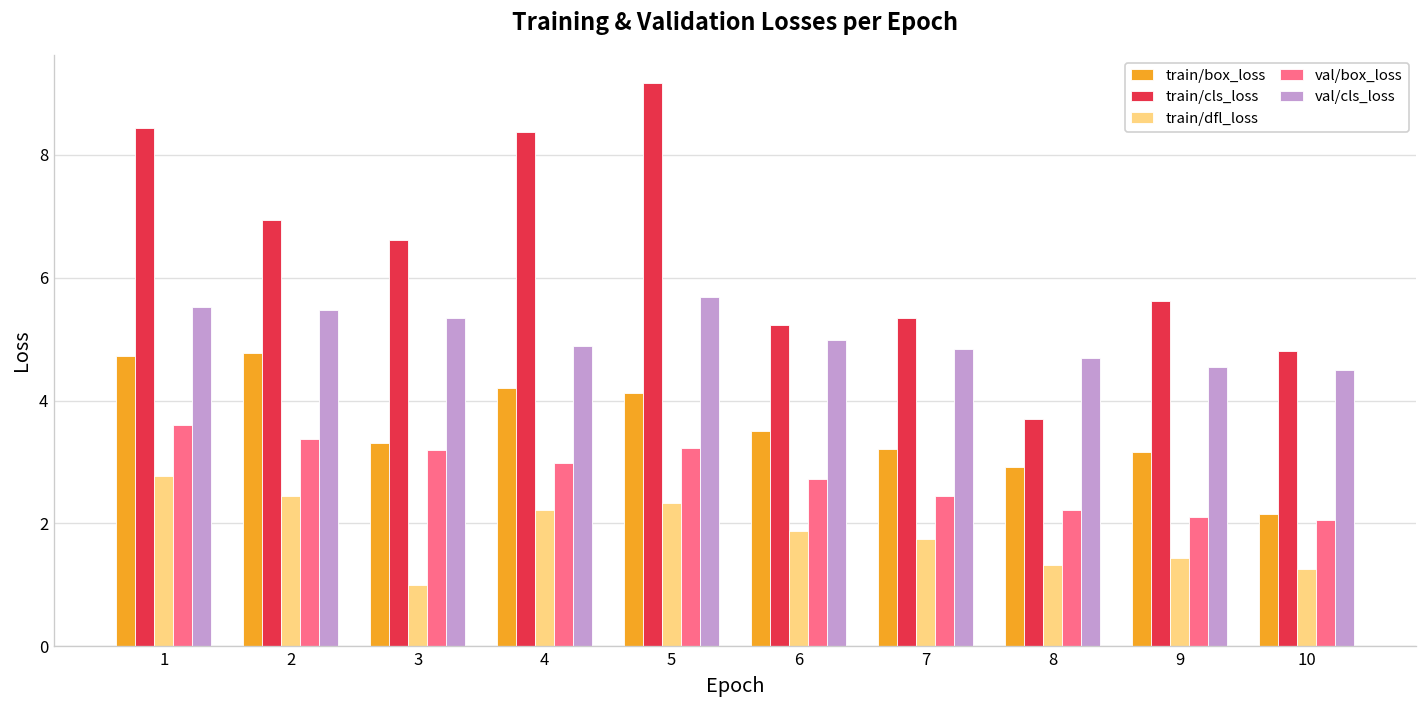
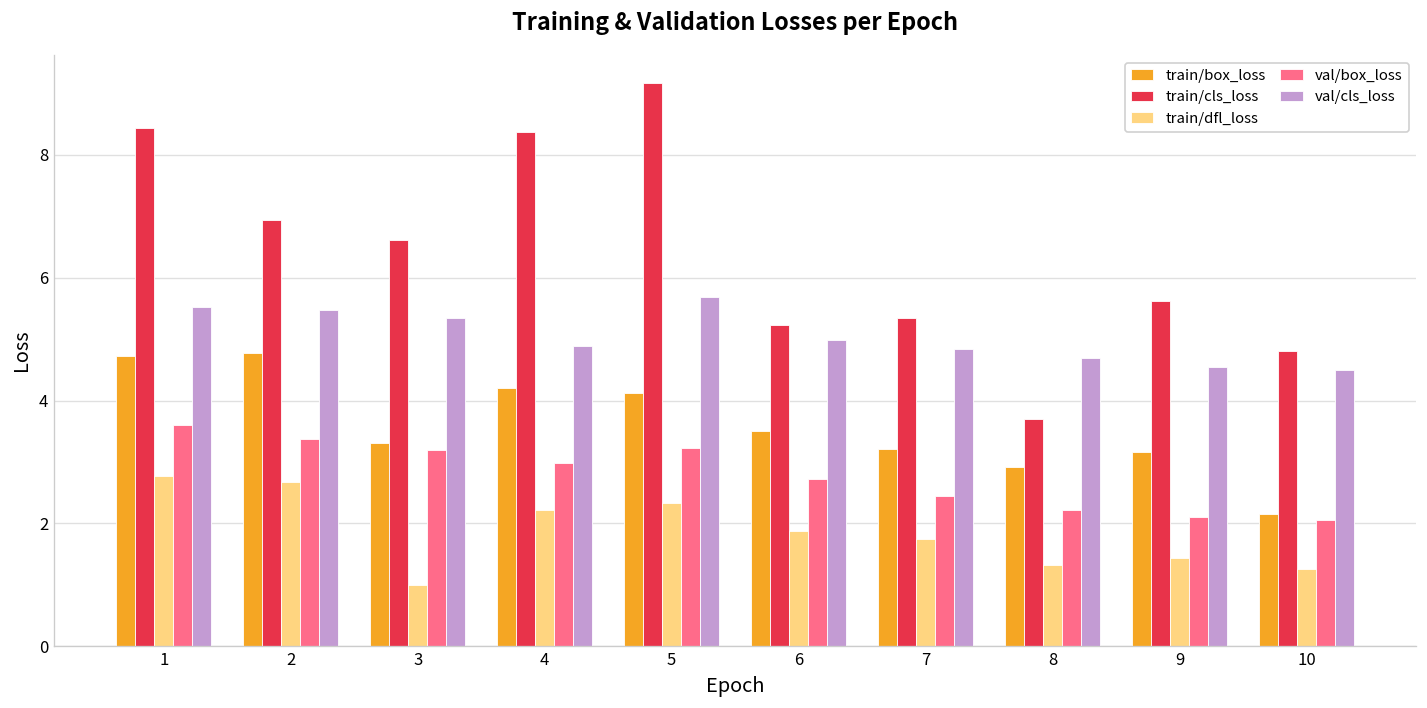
  {
    "train/box_loss": {
      "1": 4.7,
      "2": 4.8,
      "3": 3.3,
      "4": 4.2,
      "5": 4.1,
      "6": 3.5,
      "7": 3.2,
      "8": 2.9,
      "9": 3.2,
      "10": 2.2
    },
    "train/cls_loss": {
      "1": 8.4,
      "2": 6.9,
      "3": 6.6,
      "4": 8.4,
      "5": 9.2,
      "6": 5.2,
      "7": 5.3,
      "8": 3.7,
      "9": 5.6,
      "10": 4.8
    },
    "train/dfl_loss": {
      "1": 2.8,
-     "2": 2.4,
+     "2": 2.7,
      "3": 1.0,
      "4": 2.2,
      "5": 2.3,
      "6": 1.9,
      "7": 1.7,
      "8": 1.3,
      "9": 1.4,
      "10": 1.3
    },
    "val/box_loss": {
      "1": 3.6,
      "2": 3.4,
      "3": 3.2,
      "4": 3.0,
      "5": 3.2,
      "6": 2.7,
      "7": 2.5,
      "8": 2.2,
      "9": 2.1,
      "10": 2.1
    },
    "val/cls_loss": {
      "1": 5.5,
      "2": 5.5,
      "3": 5.3,
      "4": 4.9,
      "5": 5.7,
      "6": 5.0,
      "7": 4.8,
      "8": 4.7,
      "9": 4.6,
      "10": 4.5
    }
  }
